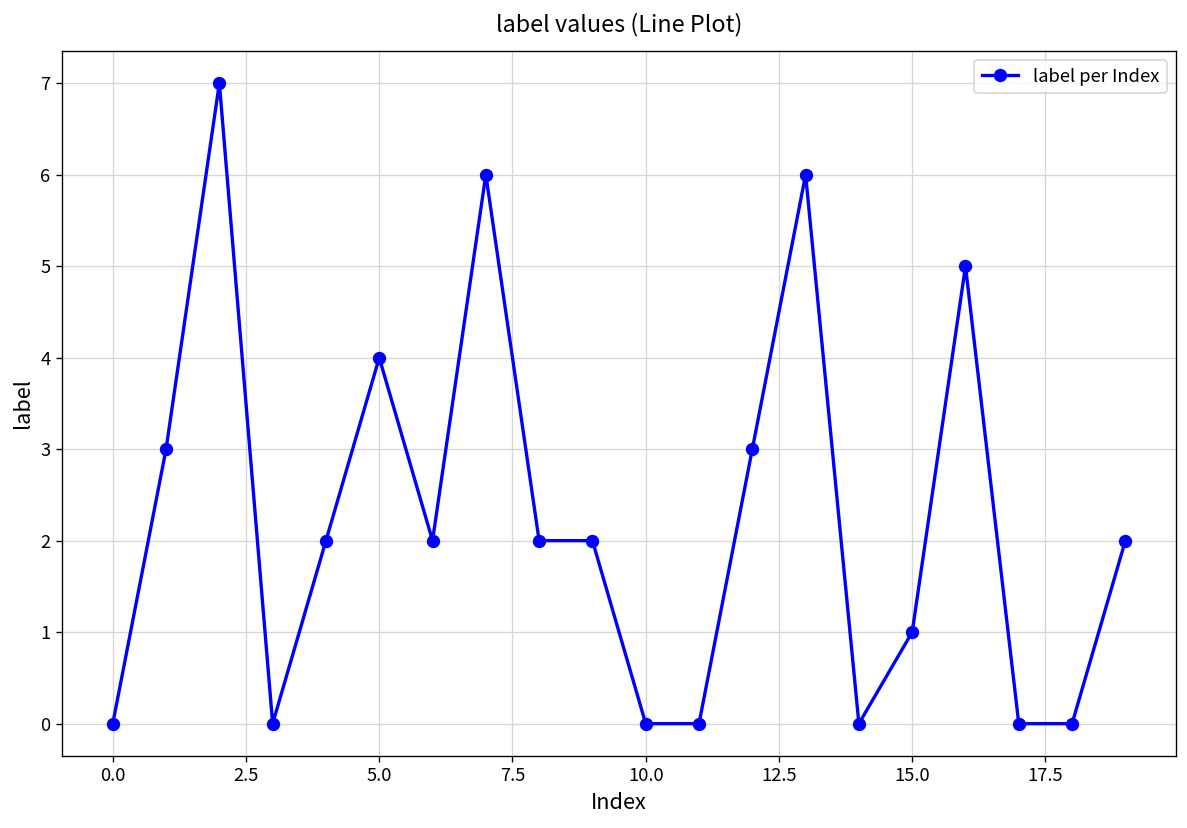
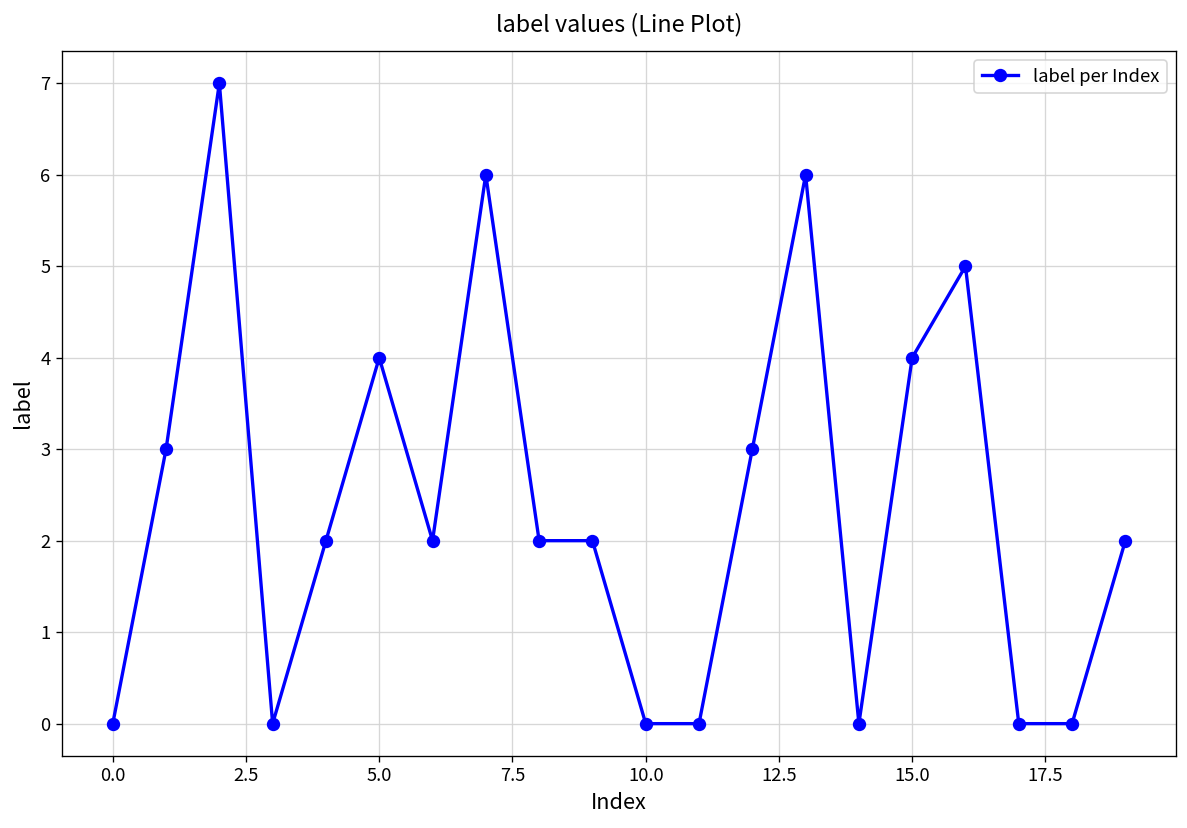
  {
    "0.0": 0,
    "5.0": 4,
    "10.0": 0,
-   "15.0": 1
+   "15.0": 4
  }
